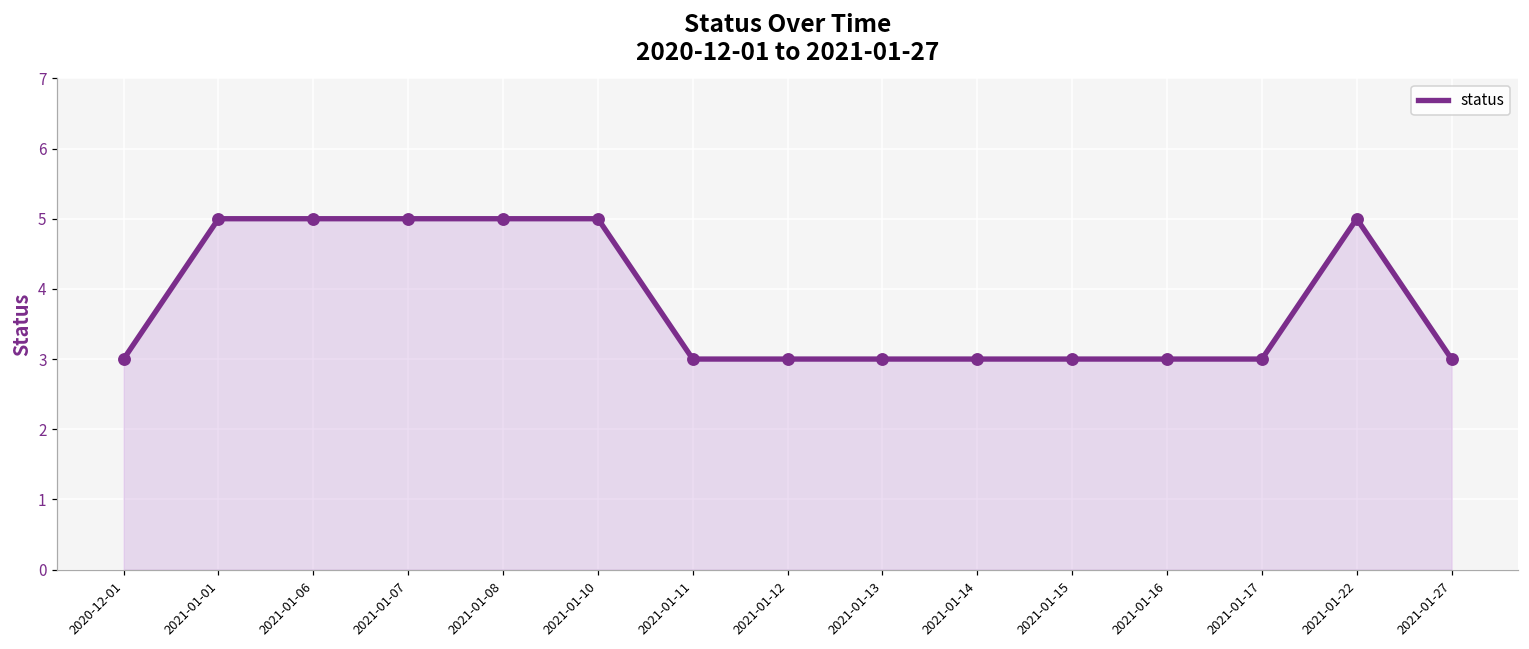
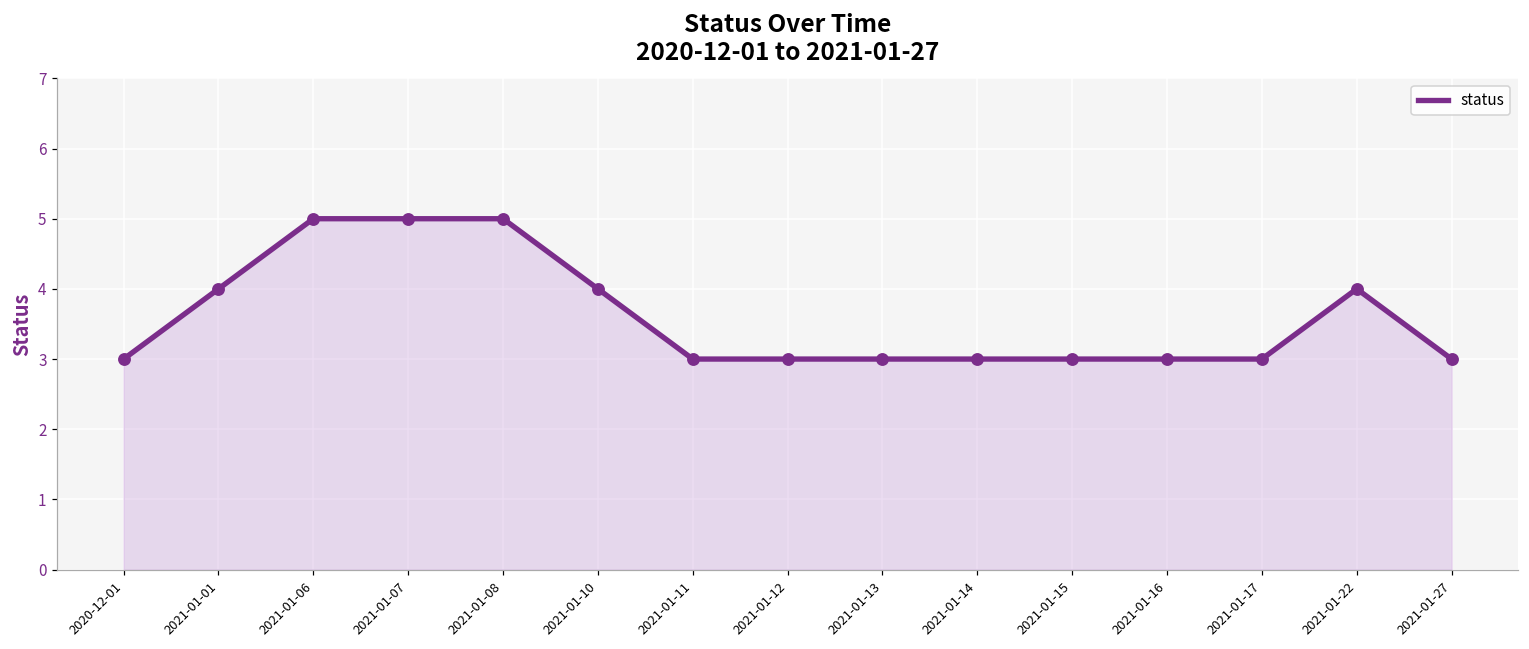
  {
    "2020-12-01": 3,
-   "2021-01-01": 5,
+   "2021-01-01": 4,
    "2021-01-06": 5,
    "2021-01-07": 5,
    "2021-01-08": 5,
-   "2021-01-10": 5,
+   "2021-01-10": 4,
    "2021-01-11": 3,
    "2021-01-12": 3,
    "2021-01-13": 3,
    "2021-01-14": 3,
    "2021-01-15": 3,
    "2021-01-16": 3,
    "2021-01-17": 3,
-   "2021-01-22": 5,
+   "2021-01-22": 4,
    "2021-01-27": 3
  }
